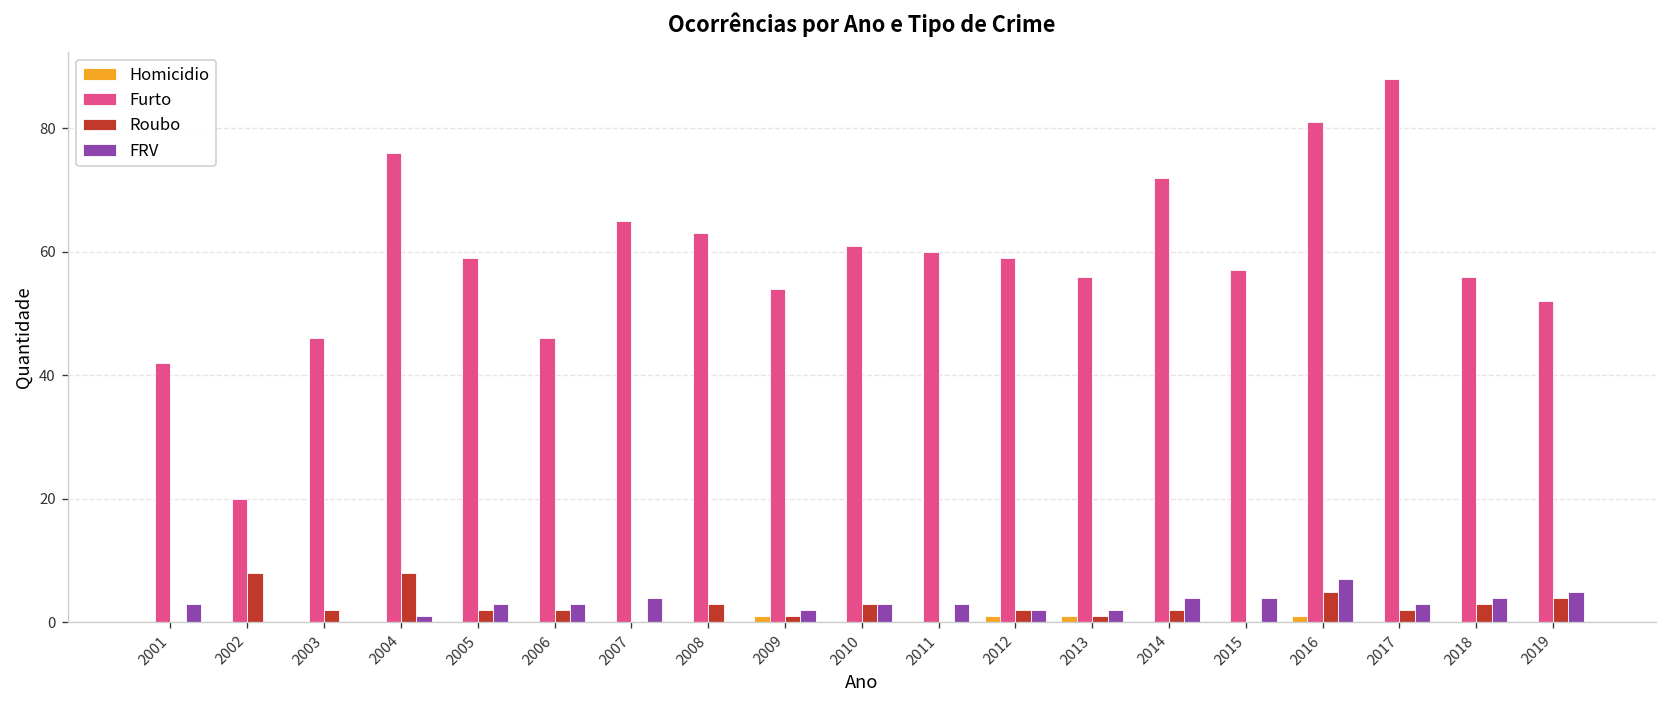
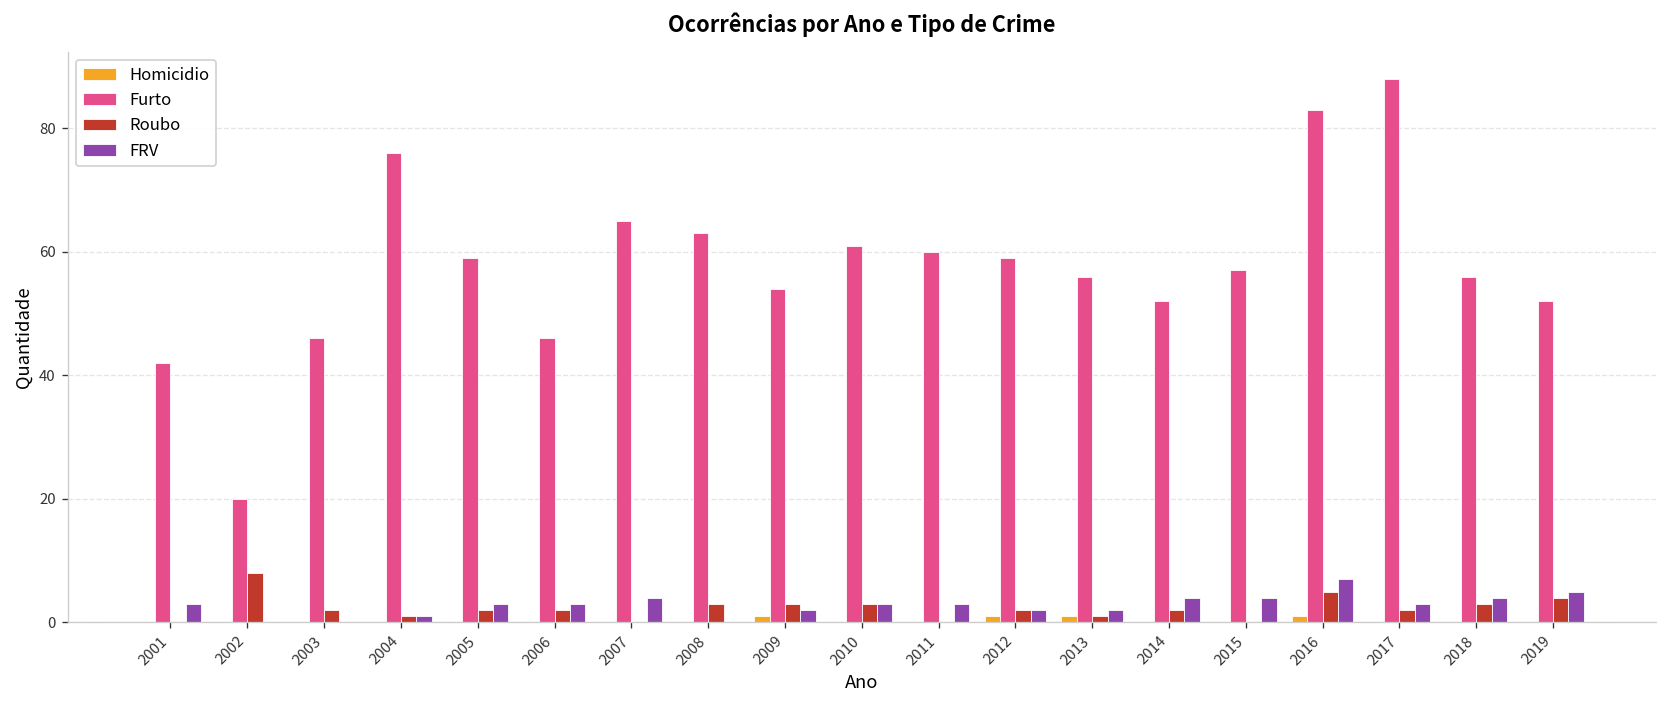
  {
    "Homicidio": {
      "2001": 0,
      "2002": 0,
      "2003": 0,
      "2004": 0,
      "2005": 0,
      "2006": 0,
      "2007": 0,
      "2008": 0,
      "2009": 1,
      "2010": 0,
      "2011": 0,
      "2012": 1,
      "2013": 1,
      "2014": 0,
      "2015": 0,
      "2016": 1,
      "2017": 0,
      "2018": 0,
      "2019": 0
    },
    "Furto": {
      "2001": 42,
      "2002": 20,
      "2003": 46,
      "2004": 76,
      "2005": 59,
      "2006": 46,
      "2007": 65,
      "2008": 63,
      "2009": 54,
      "2010": 61,
      "2011": 60,
      "2012": 59,
      "2013": 56,
-     "2014": 72,
+     "2014": 52,
      "2015": 57,
-     "2016": 81,
+     "2016": 83,
      "2017": 88,
      "2018": 56,
      "2019": 52
    },
    "Roubo": {
      "2001": 0,
      "2002": 8,
      "2003": 2,
-     "2004": 8,
+     "2004": 1,
      "2005": 2,
      "2006": 2,
      "2007": 0,
      "2008": 3,
-     "2009": 1,
+     "2009": 3,
      "2010": 3,
      "2011": 0,
      "2012": 2,
      "2013": 1,
      "2014": 2,
      "2015": 0,
      "2016": 5,
      "2017": 2,
      "2018": 3,
      "2019": 4
    },
    "FRV": {
      "2001": 3,
      "2002": 0,
      "2003": 0,
      "2004": 1,
      "2005": 3,
      "2006": 3,
      "2007": 4,
      "2008": 0,
      "2009": 2,
      "2010": 3,
      "2011": 3,
      "2012": 2,
      "2013": 2,
      "2014": 4,
      "2015": 4,
      "2016": 7,
      "2017": 3,
      "2018": 4,
      "2019": 5
    }
  }
